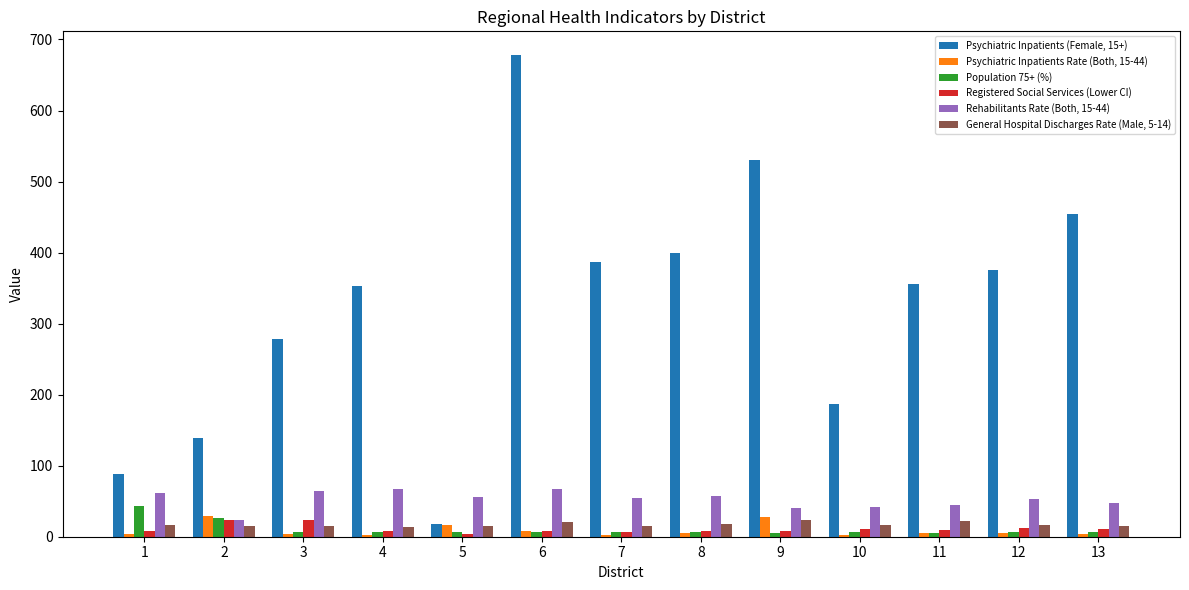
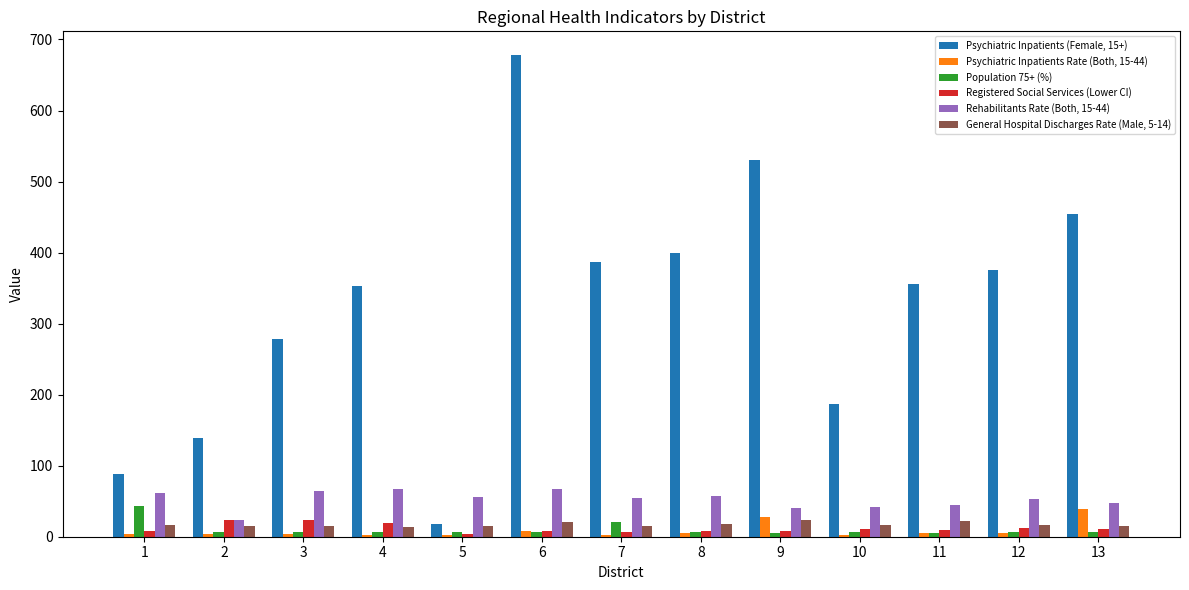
  {
    "Psychiatric Inpatients (Female, 15+)": {
      "1": 90,
      "2": 140,
      "3": 280,
      "4": 350,
      "5": 20,
      "6": 680,
      "7": 390,
      "8": 400,
      "9": 530,
      "10": 190,
      "11": 360,
      "12": 380,
      "13": 450
    },
    "Psychiatric Inpatients Rate (Both, 15-44)": {
      "1": 0,
-     "2": 30,
-     "5": 20,
+     "2": 0,
+     "5": 0,
      "6": 10,
      "8": 0,
      "9": 30,
      "11": 0,
      "12": 10,
-     "13": 0
+     "13": 40
    },
    "Population 75+ (%)": {
      "1": 40,
-     "2": 30,
+     "2": 10,
      "3": 10,
      "4": 10,
      "5": 10,
      "6": 10,
-     "7": 10,
+     "7": 20,
      "8": 10,
      "9": 10,
      "10": 10,
      "11": 10,
      "12": 10,
      "13": 10
    },
    "Registered Social Services (Lower CI)": {
      "1": 10,
      "2": 20,
      "3": 20,
-     "4": 10,
+     "4": 20,
      "6": 10,
      "7": 10,
      "8": 10,
      "9": 10,
      "10": 10,
      "11": 10,
      "12": 10,
      "13": 10
    },
    "Rehabilitants Rate (Both, 15-44)": {
      "1": 60,
      "2": 20,
      "3": 60,
      "4": 70,
      "5": 60,
      "6": 70,
      "7": 60,
      "8": 60,
      "9": 40,
      "10": 40,
      "11": 50,
      "12": 50,
      "13": 50
    },
    "General Hospital Discharges Rate (Male, 5-14)": {
      "1": 20,
      "2": 20,
      "3": 20,
      "4": 10,
      "5": 20,
      "6": 20,
      "7": 10,
      "8": 20,
      "9": 20,
      "10": 20,
      "11": 20,
      "12": 20,
      "13": 10
    }
  }
